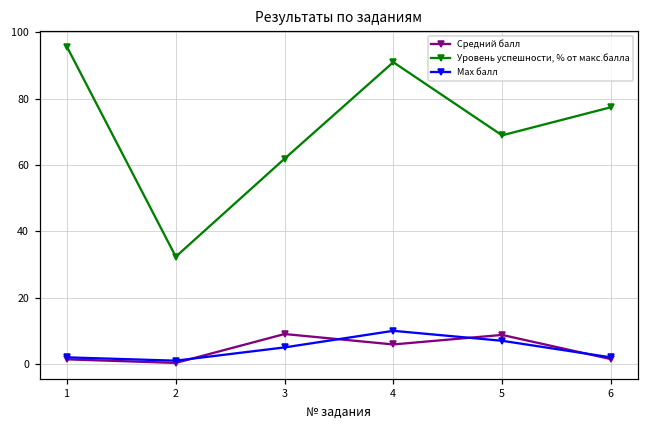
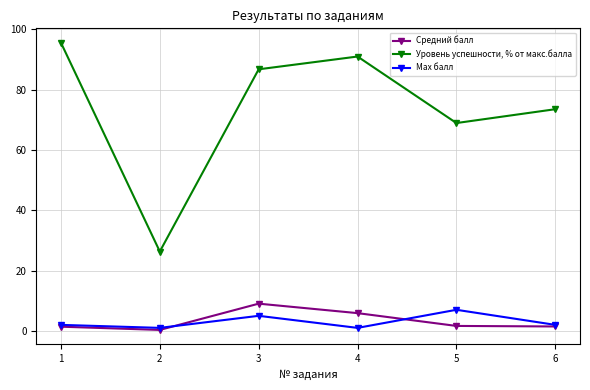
  {
    "Средний балл": {
      "3": 9,
      "4": 6,
-     "5": 9
+     "5": 2
    },
    "Уровень успешности, % от макс.балла": {
      "1": 96,
-     "2": 32,
-     "3": 62,
+     "2": 26,
+     "3": 87,
      "4": 91,
      "5": 69,
-     "6": 77
+     "6": 74
    },
    "Max балл": {
      "3": 5,
-     "4": 10,
+     "4": 1,
      "5": 7
    }
  }
